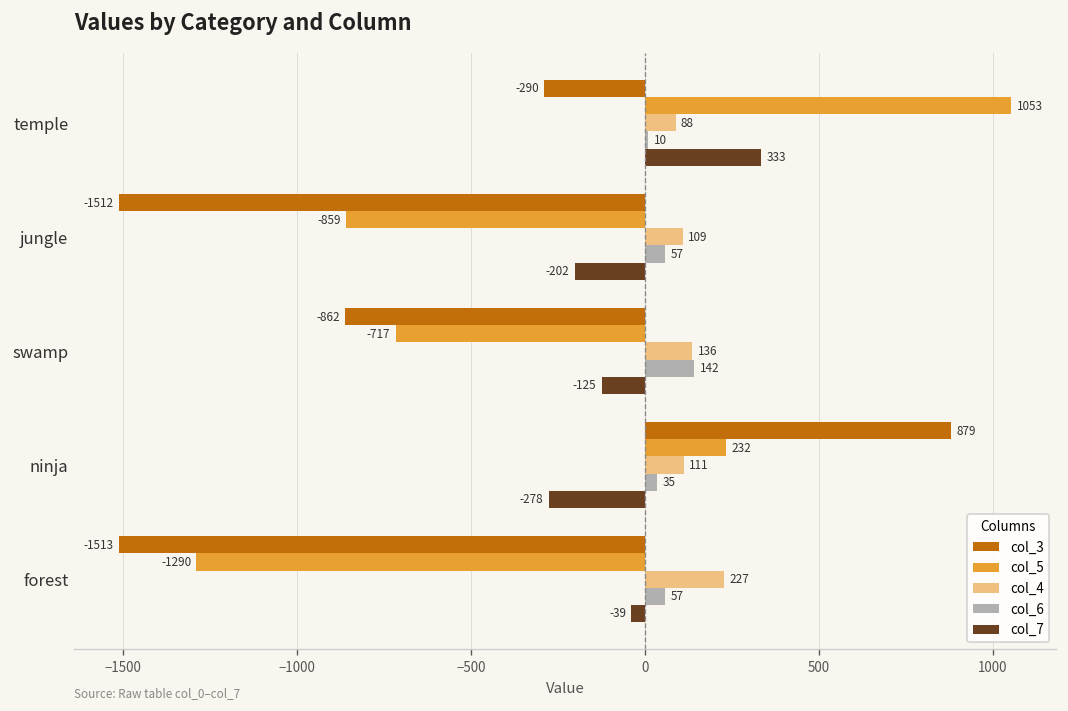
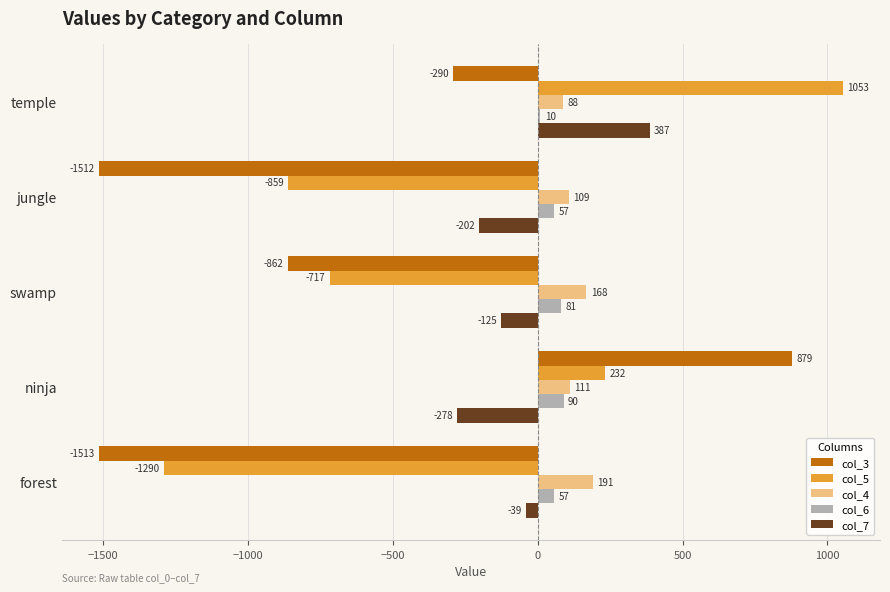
  {
    "col_3": {
      "temple": -290,
      "jungle": -1512,
      "swamp": -862,
      "ninja": 879,
      "forest": -1513
    },
    "col_5": {
      "temple": 1053,
      "jungle": -859,
      "swamp": -717,
      "ninja": 232,
      "forest": -1290
    },
    "col_4": {
      "temple": 88,
      "jungle": 109,
-     "swamp": 136,
+     "swamp": 168,
      "ninja": 111,
-     "forest": 227
+     "forest": 191
    },
    "col_6": {
      "temple": 10,
      "jungle": 57,
-     "swamp": 142,
-     "ninja": 35,
+     "swamp": 81,
+     "ninja": 90,
      "forest": 57
    },
    "col_7": {
-     "temple": 333,
+     "temple": 387,
      "jungle": -202,
      "swamp": -125,
      "ninja": -278,
      "forest": -39
    }
  }
